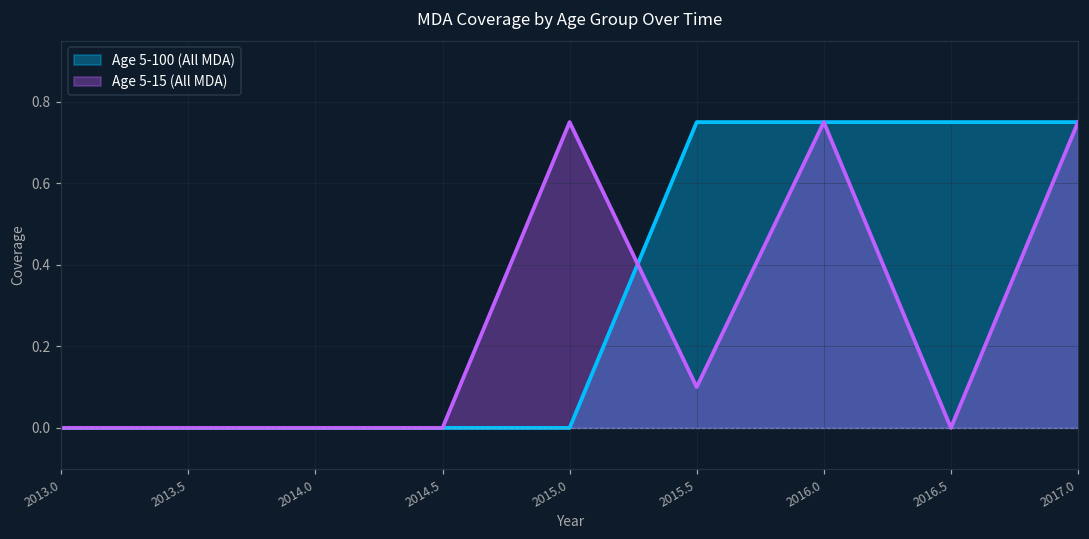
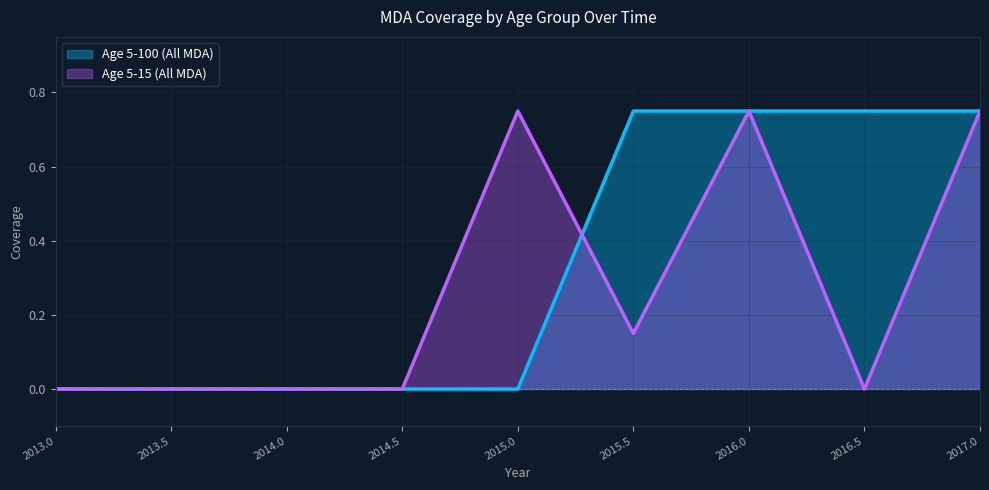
  {
    "Age 5-100 (All MDA)": {
      "2015.0": 0.00,
      "2015.5": 0.75,
      "2016.5": 0.75
    },
    "Age 5-15 (All MDA)": {
      "2015.0": 0.75,
-     "2015.5": 0.10,
+     "2015.5": 0.15,
      "2016.5": 0.00
    }
  }
